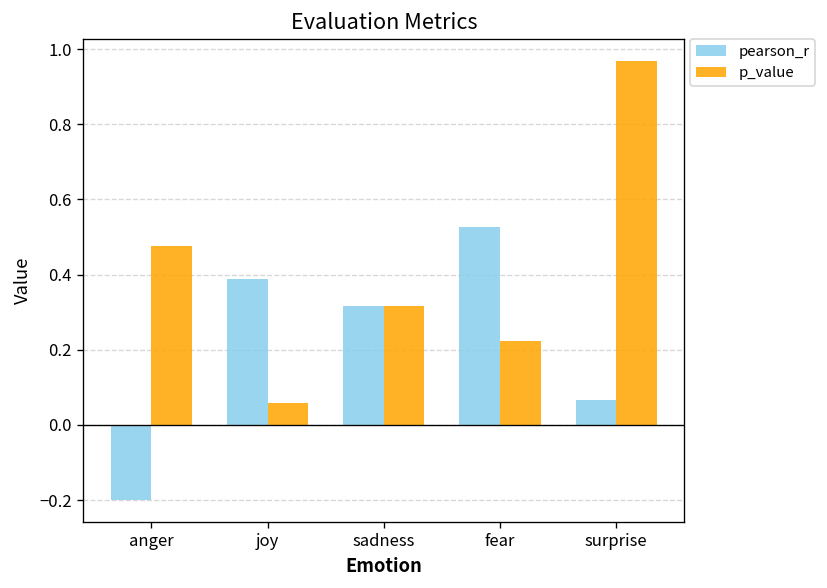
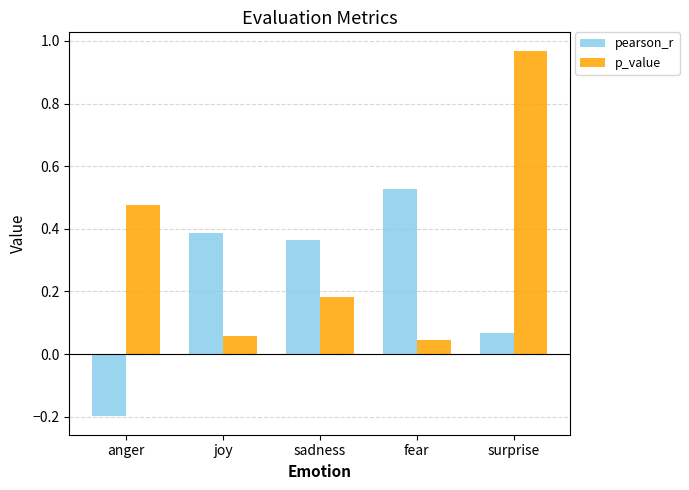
  {
    "pearson_r": {
      "anger": -0.20,
      "joy": 0.39,
-     "sadness": 0.32,
+     "sadness": 0.36,
      "fear": 0.53,
      "surprise": 0.07
    },
    "p_value": {
      "anger": 0.48,
      "joy": 0.06,
-     "sadness": 0.32,
-     "fear": 0.22,
+     "sadness": 0.18,
+     "fear": 0.04,
      "surprise": 0.97
    }
  }
